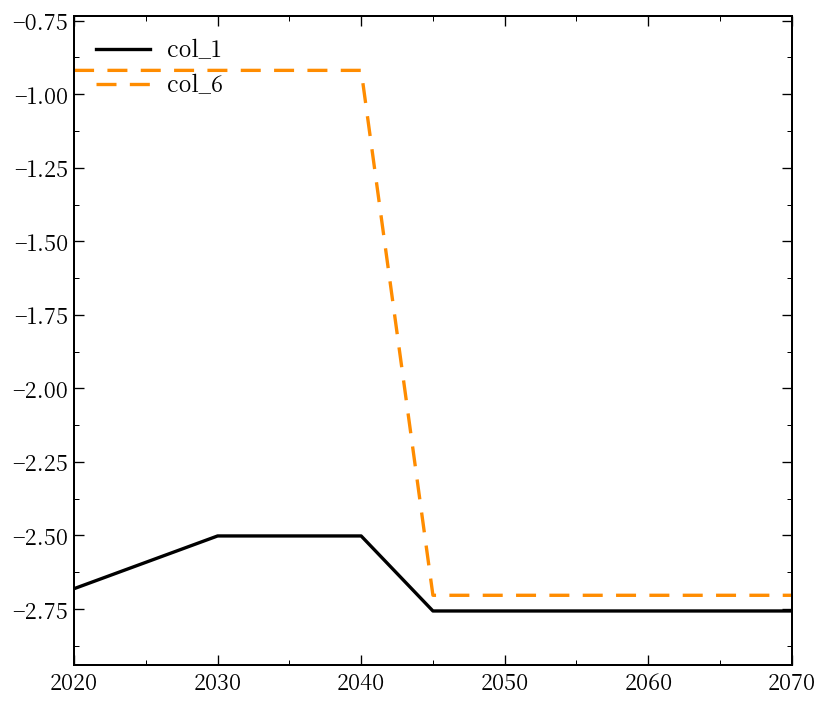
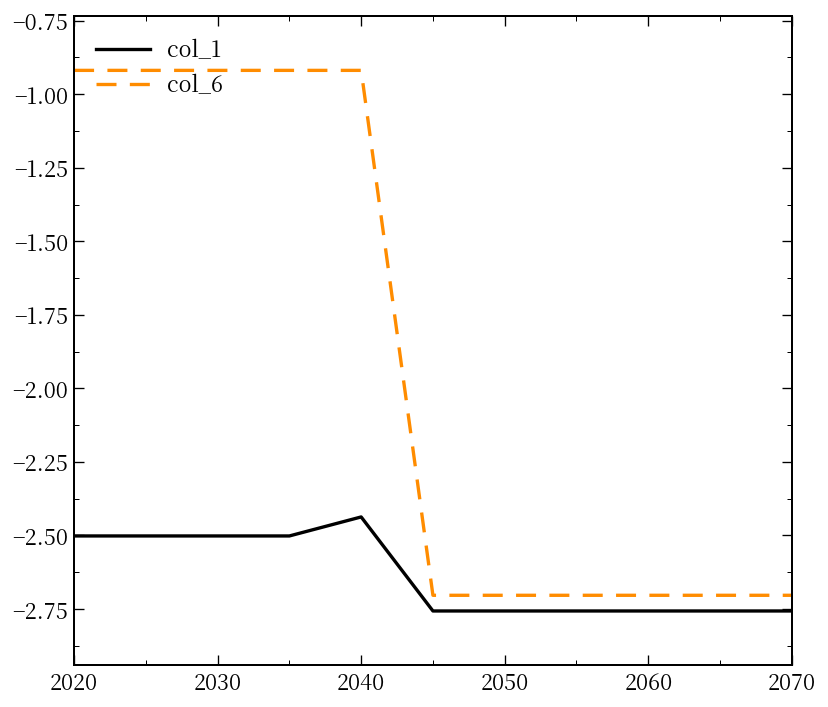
  {
    "col_1": {
-     "2020": -2.68,
+     "2020": -2.50,
      "2030": -2.50,
-     "2040": -2.50,
+     "2040": -2.44,
      "2050": -2.76,
      "2060": -2.76,
      "2070": -2.76
    },
    "col_6": {
      "2020": -0.92,
      "2030": -0.92,
      "2040": -0.92,
      "2050": -2.70,
      "2060": -2.70,
      "2070": -2.70
    }
  }
